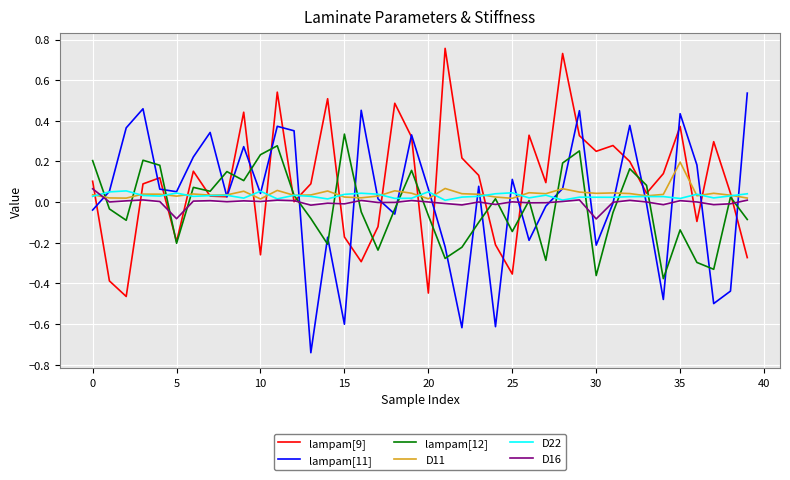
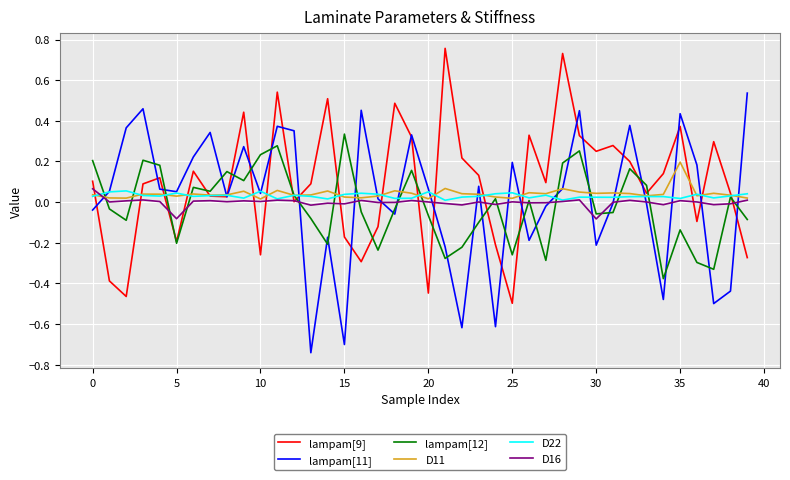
  {
    "lampam[9]": {
      "0": 0.10,
      "10": -0.26,
      "15": -0.17,
      "20": -0.45,
-     "25": -0.35,
+     "25": -0.50,
      "30": 0.25,
      "35": 0.37
    },
    "lampam[11]": {
      "0": -0.04,
-     "15": -0.60,
+     "15": -0.70,
      "20": 0.07,
-     "25": 0.11,
+     "25": 0.20,
      "30": -0.21,
      "35": 0.43
    },
    "lampam[12]": {
      "0": 0.20,
      "10": 0.23,
      "15": 0.33,
      "20": -0.07,
-     "25": -0.14,
-     "30": -0.36,
+     "25": -0.26,
+     "30": -0.06,
      "35": -0.14
    },
    "D11": {
      "5": 0.03,
      "10": 0.02,
      "15": 0.02,
      "20": 0.02,
      "25": 0.02,
      "30": 0.04,
      "35": 0.20
    },
    "D22": {
      "15": 0.04,
      "20": 0.05,
      "25": 0.05,
      "30": 0.02
    },
    "D16": {
      "0": 0.07,
      "5": -0.08,
      "10": 0.00,
      "15": -0.01,
      "20": 0.00,
      "25": 0.00,
      "30": -0.08
    }
  }
